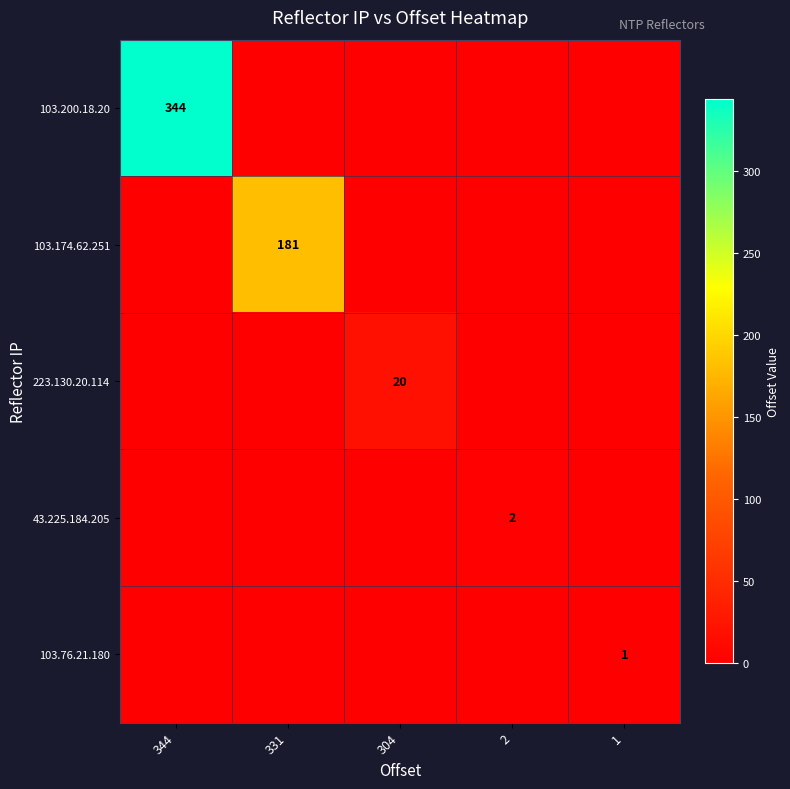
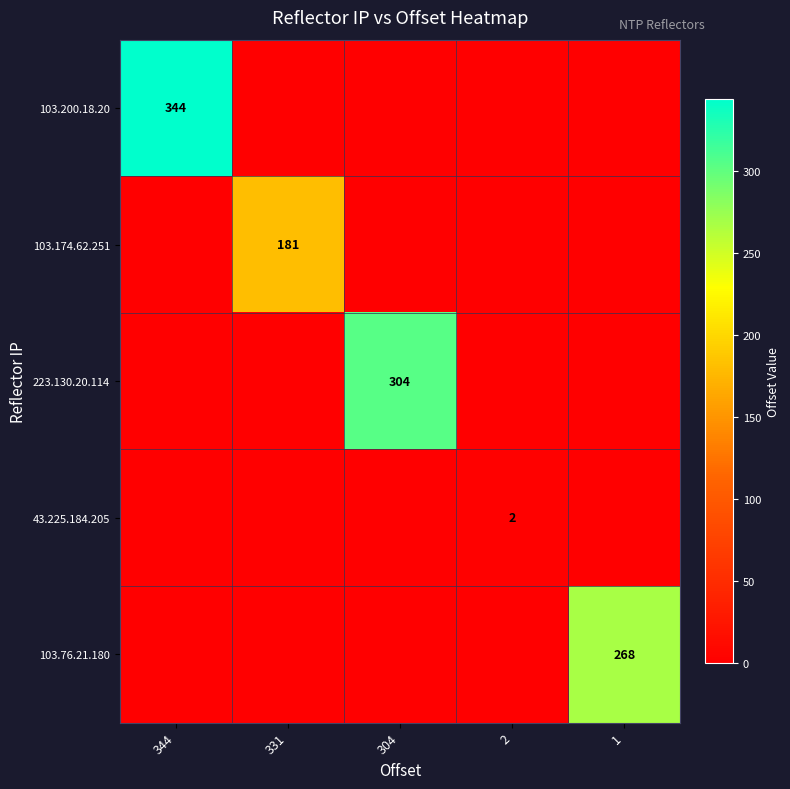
  {
    "103.200.18.20": {
      "344": 344
    },
    "103.174.62.251": {
      "331": 181
    },
    "223.130.20.114": {
-     "304": 20
+     "304": 304
    },
    "43.225.184.205": {
      "2": 2
    },
    "103.76.21.180": {
-     "1": 1
+     "1": 268
    }
  }
